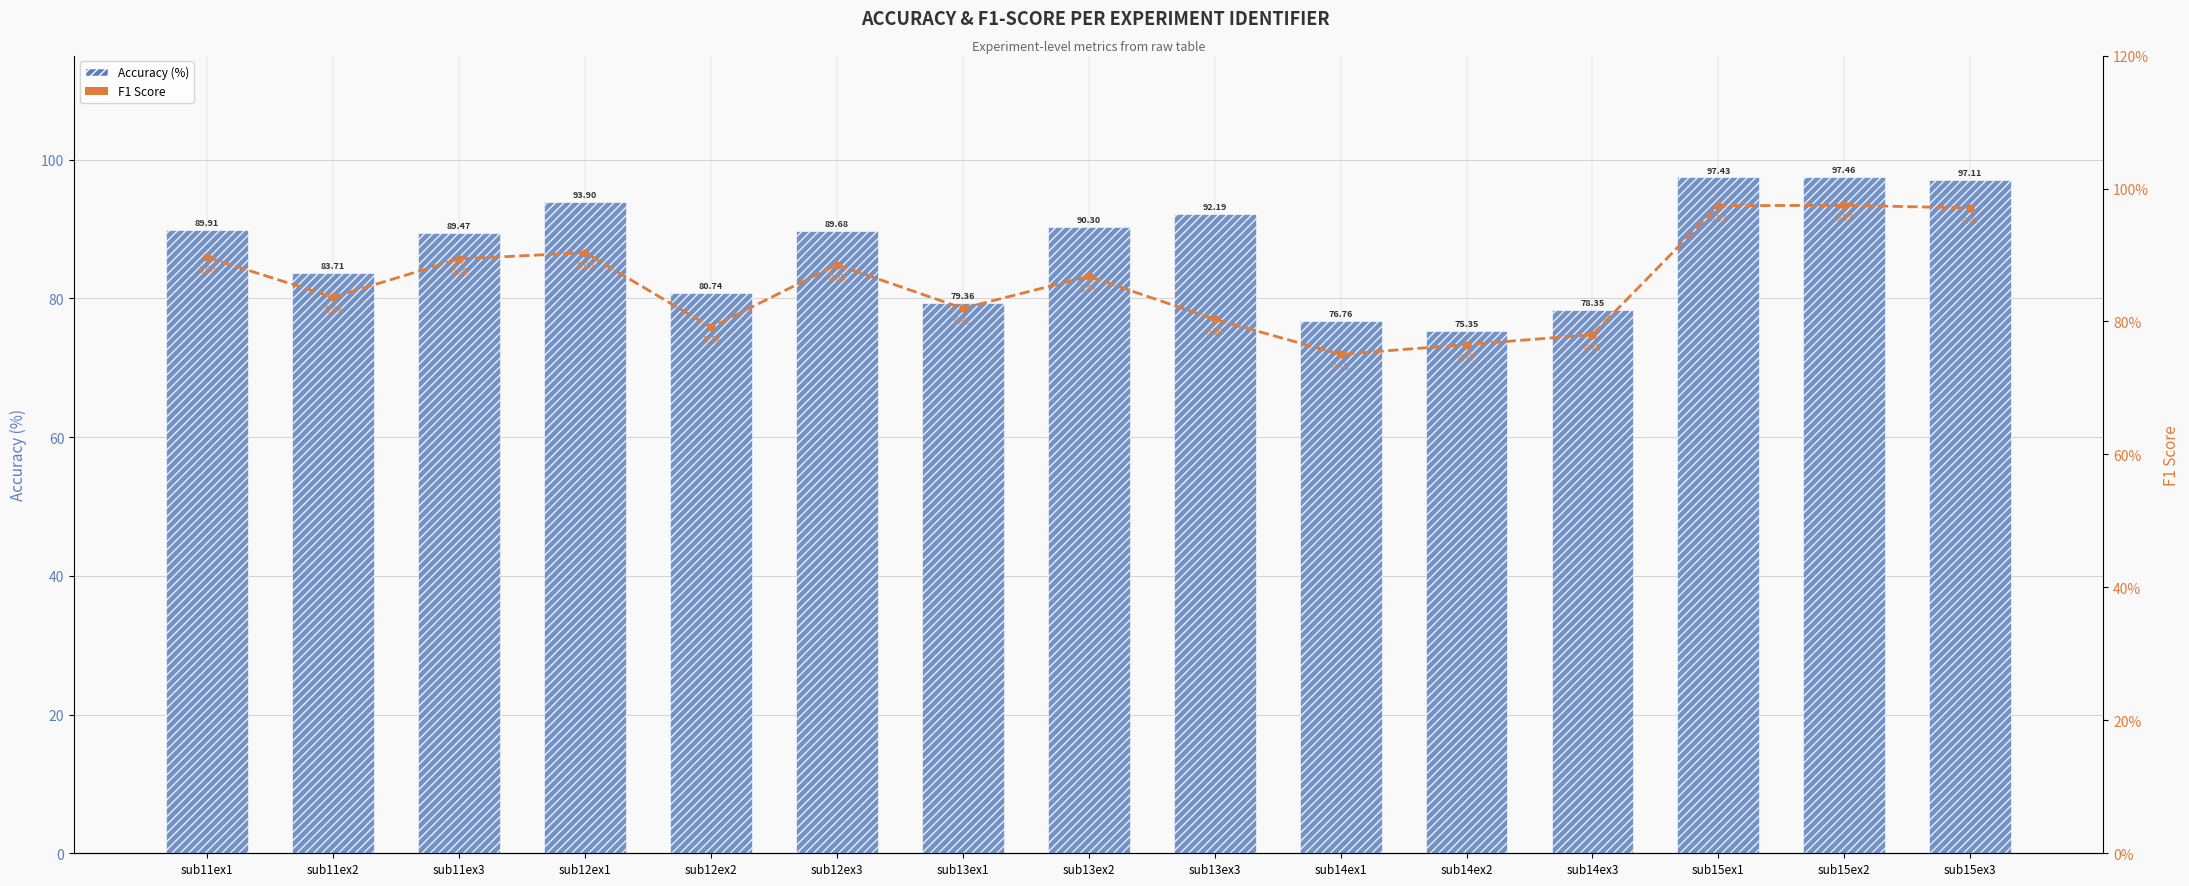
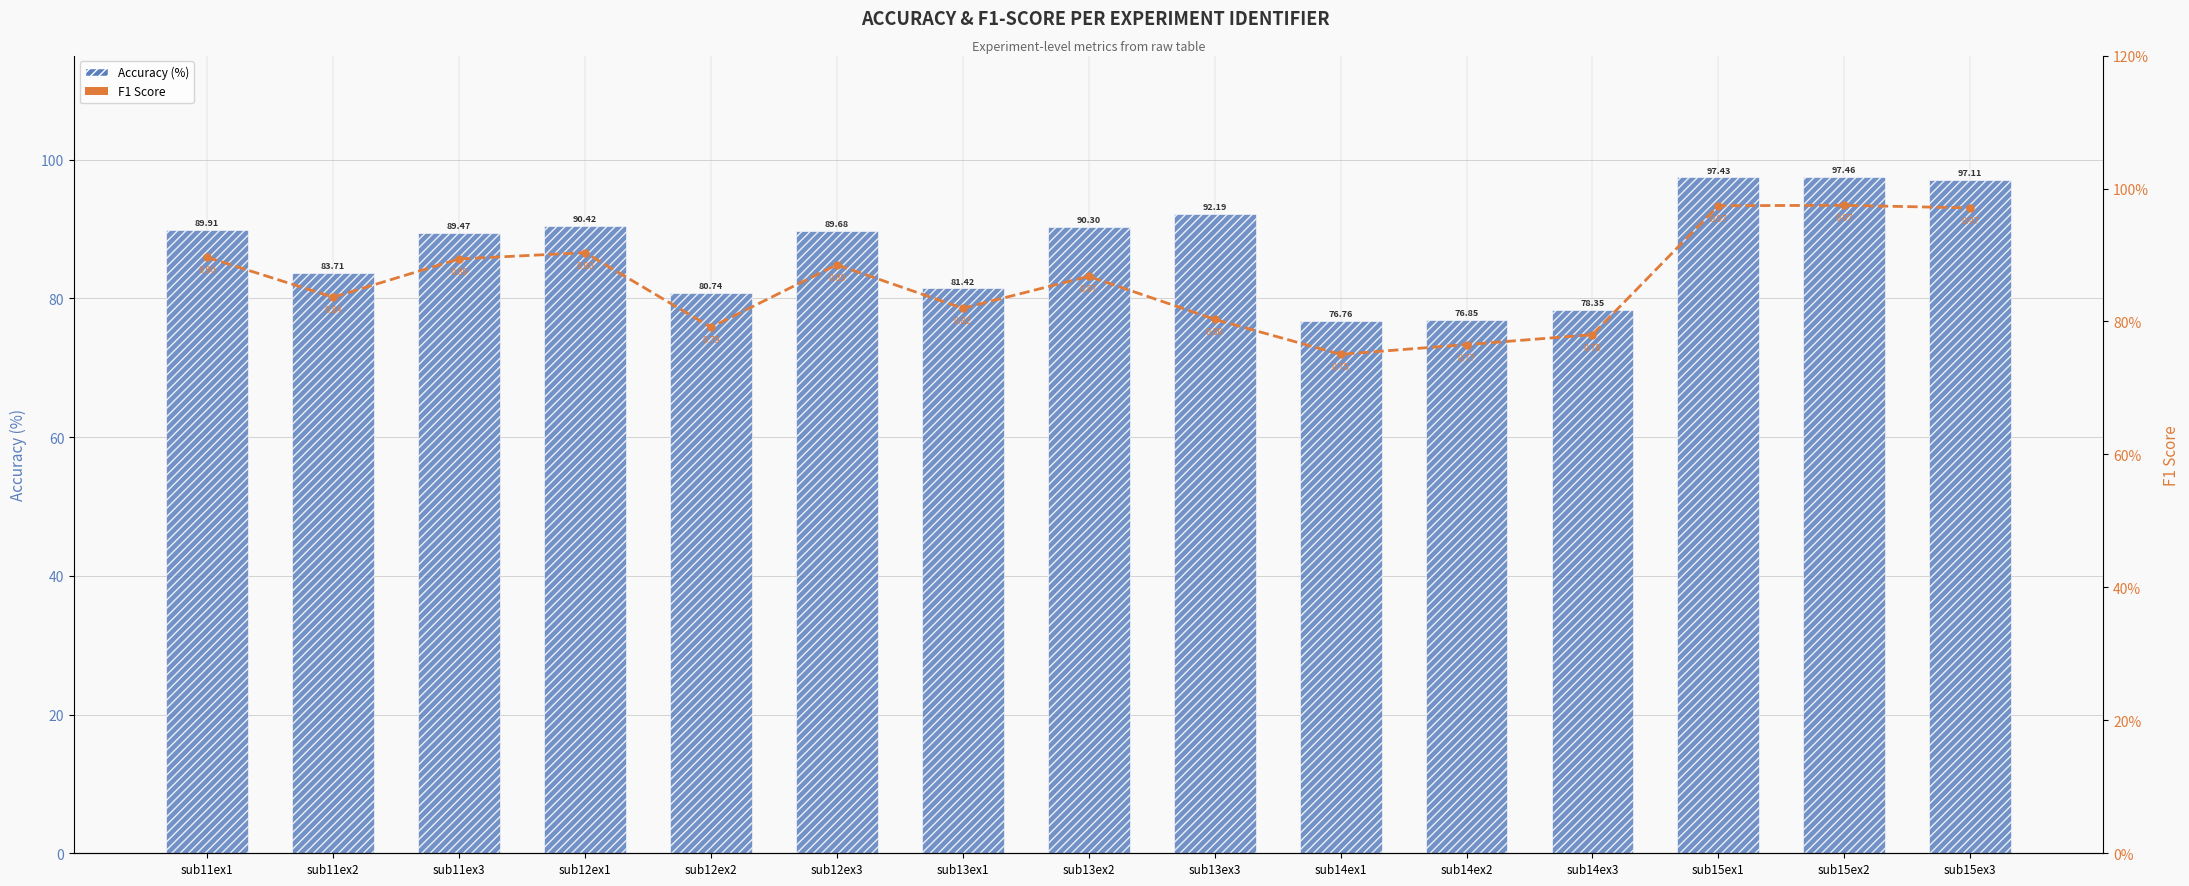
  {
    "Accuracy (%)": {
      "sub11ex1": 89.91,
      "sub11ex2": 83.71,
      "sub11ex3": 89.47,
-     "sub12ex1": 93.90,
+     "sub12ex1": 90.42,
      "sub12ex2": 80.74,
      "sub12ex3": 89.68,
-     "sub13ex1": 79.36,
+     "sub13ex1": 81.42,
      "sub13ex2": 90.30,
      "sub13ex3": 92.19,
      "sub14ex1": 76.76,
-     "sub14ex2": 75.35,
+     "sub14ex2": 76.85,
      "sub14ex3": 78.35,
      "sub15ex1": 97.43,
      "sub15ex2": 97.46,
      "sub15ex3": 97.11
    },
    "F1 Score": {
      "sub11ex1": 0.90,
      "sub11ex2": 0.84,
      "sub11ex3": 0.89,
      "sub12ex1": 0.90,
      "sub12ex2": 0.79,
      "sub12ex3": 0.89,
      "sub13ex1": 0.82,
      "sub13ex2": 0.87,
      "sub13ex3": 0.80,
      "sub14ex1": 0.75,
      "sub14ex2": 0.77,
      "sub14ex3": 0.78,
      "sub15ex1": 0.97,
      "sub15ex2": 0.97,
      "sub15ex3": 0.97
    }
  }
